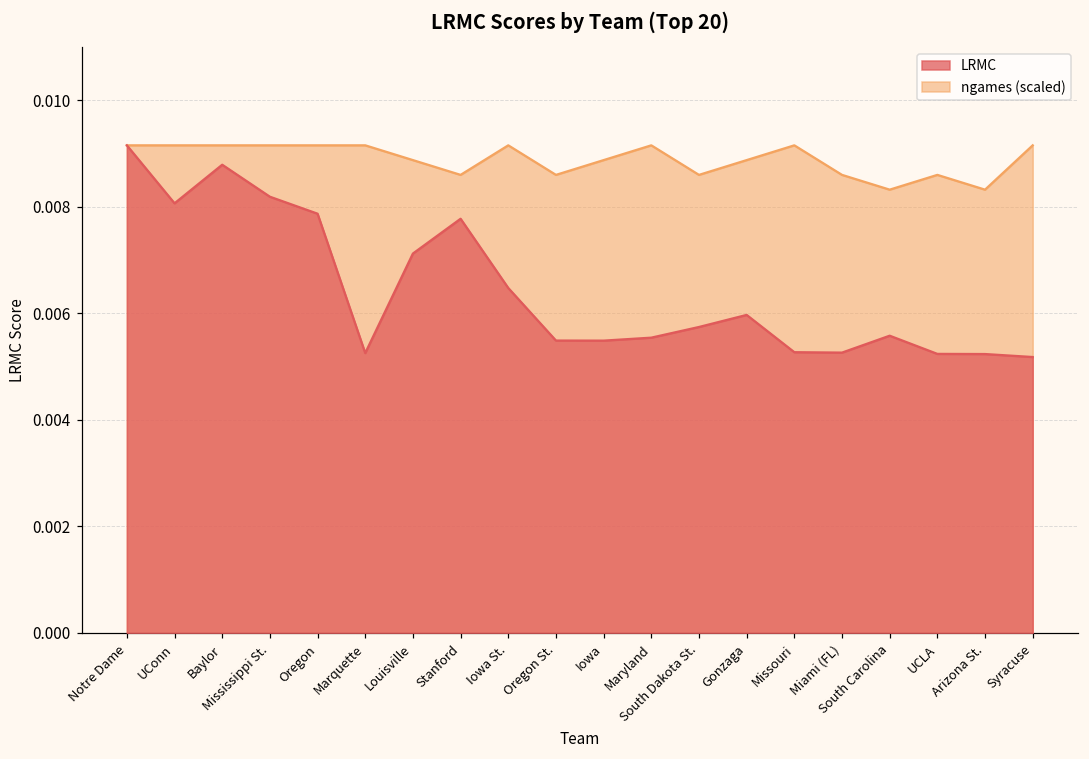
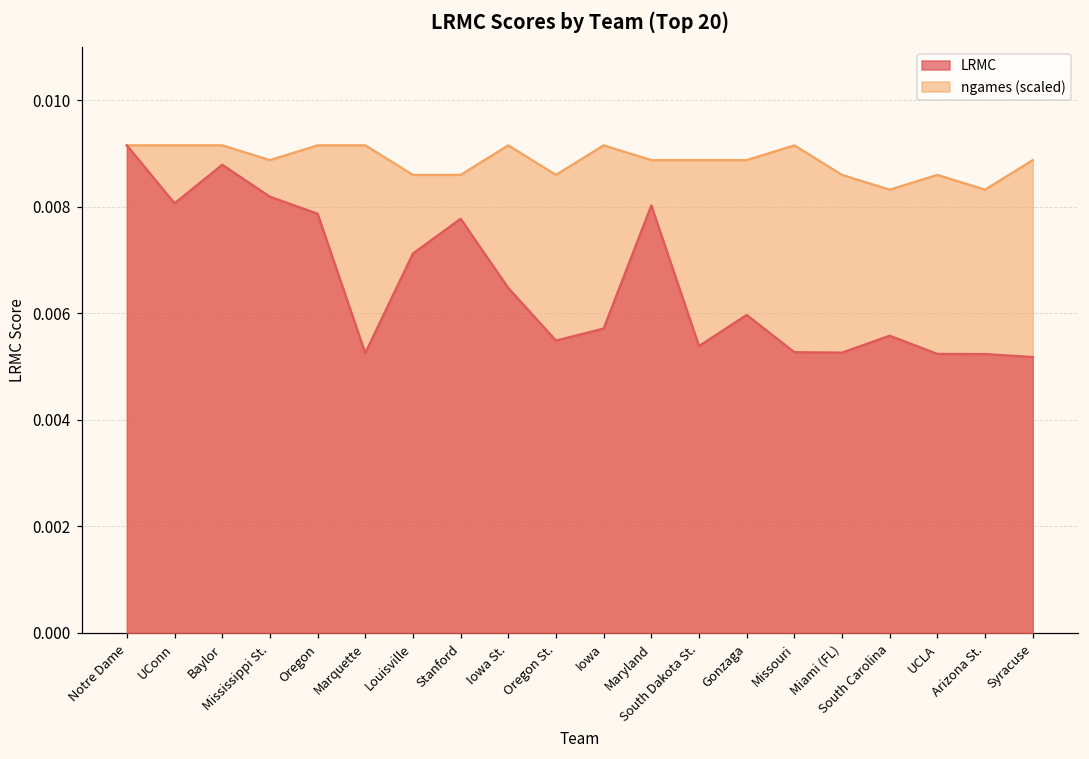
  {
    "LRMC": {
      "UConn": 0.0081,
      "Baylor": 0.0088,
      "Mississippi St.": 0.0082,
      "Oregon": 0.0079,
      "Marquette": 0.0053,
      "Louisville": 0.0071,
      "Stanford": 0.0078,
      "Iowa St.": 0.0065,
      "Oregon St.": 0.0055,
-     "Iowa": 0.0055,
-     "Maryland": 0.0055,
-     "South Dakota St.": 0.0057,
+     "Iowa": 0.0057,
+     "Maryland": 0.0080,
+     "South Dakota St.": 0.0054,
      "Gonzaga": 0.0060,
      "Missouri": 0.0053,
      "Miami (FL)": 0.0053,
      "South Carolina": 0.0056,
      "UCLA": 0.0052,
      "Arizona St.": 0.0052,
      "Syracuse": 0.0052
    },
    "ngames (scaled)": {
      "UConn": 0.0092,
      "Baylor": 0.0092,
-     "Mississippi St.": 0.0092,
+     "Mississippi St.": 0.0089,
      "Oregon": 0.0092,
      "Marquette": 0.0092,
-     "Louisville": 0.0089,
+     "Louisville": 0.0086,
      "Stanford": 0.0086,
      "Iowa St.": 0.0092,
      "Oregon St.": 0.0086,
-     "Iowa": 0.0089,
-     "Maryland": 0.0092,
-     "South Dakota St.": 0.0086,
+     "Iowa": 0.0092,
+     "Maryland": 0.0089,
+     "South Dakota St.": 0.0089,
      "Gonzaga": 0.0089,
      "Missouri": 0.0092,
      "Miami (FL)": 0.0086,
      "South Carolina": 0.0083,
      "UCLA": 0.0086,
      "Arizona St.": 0.0083,
-     "Syracuse": 0.0092
+     "Syracuse": 0.0089
    }
  }
